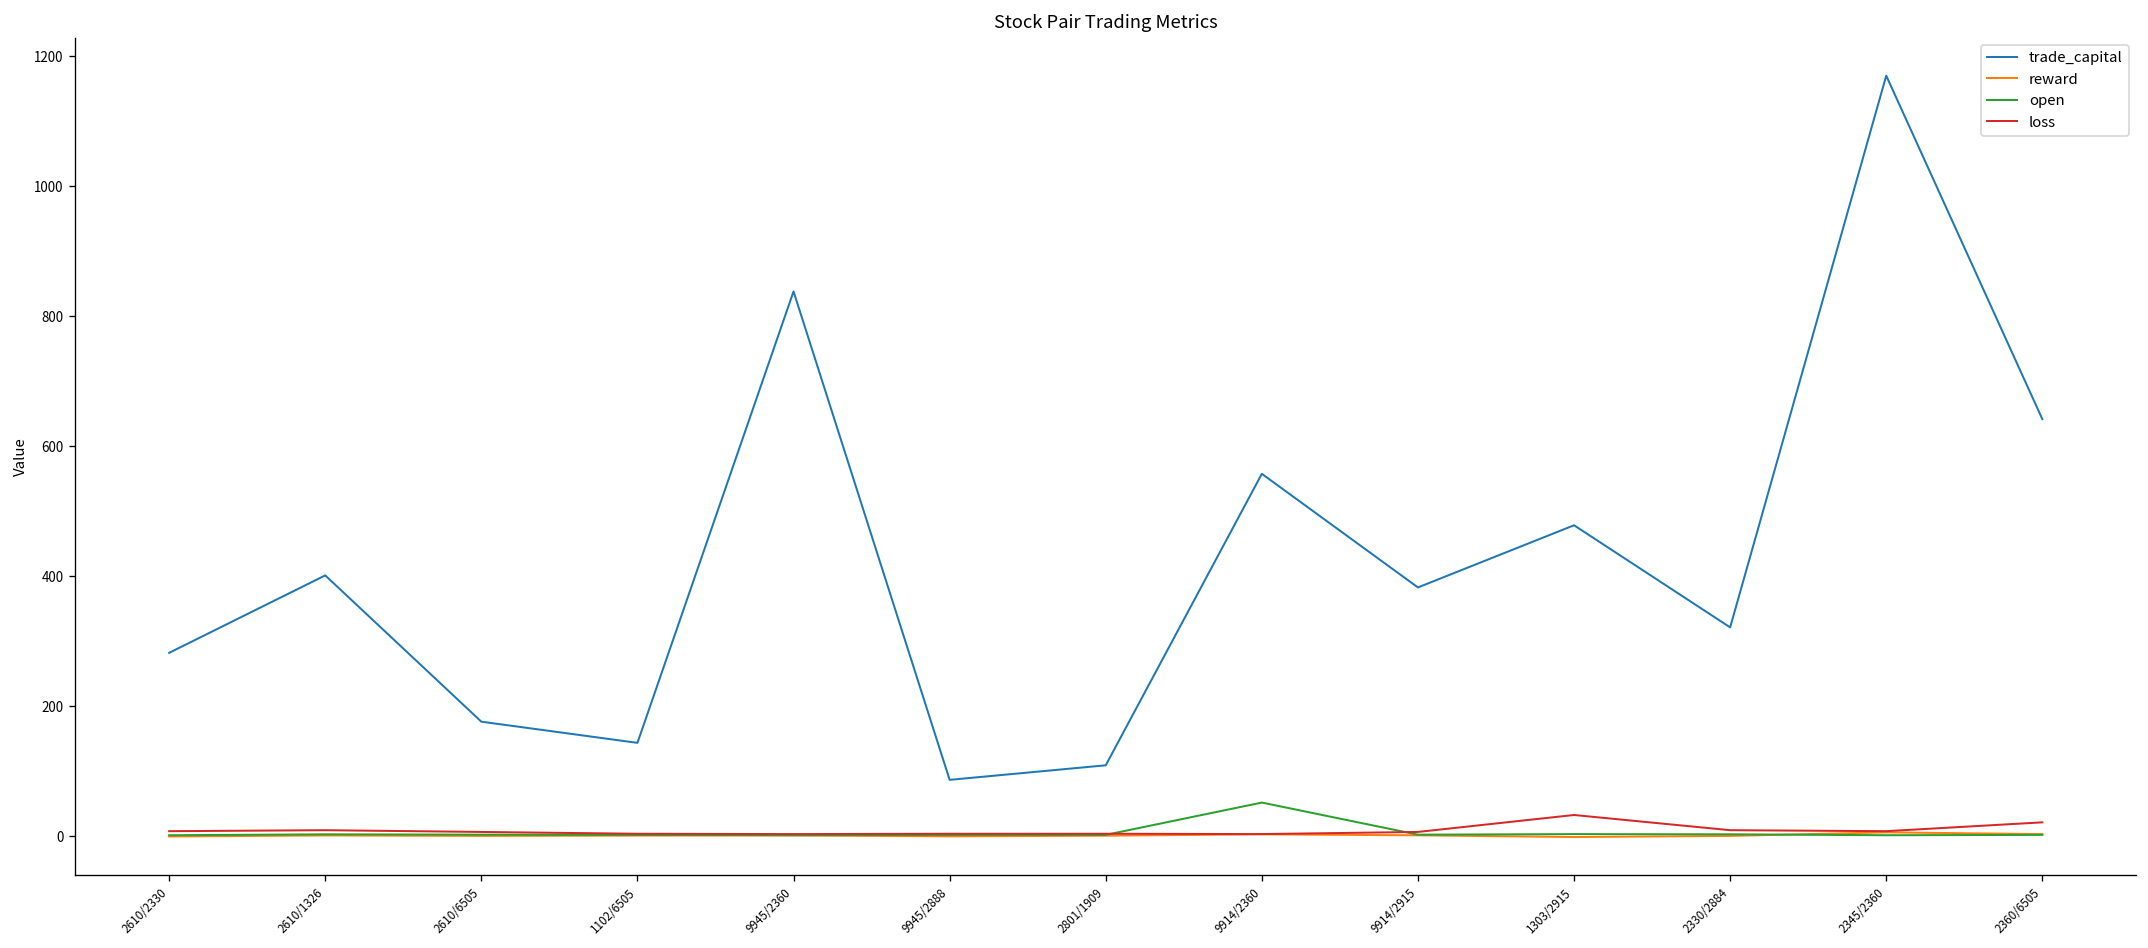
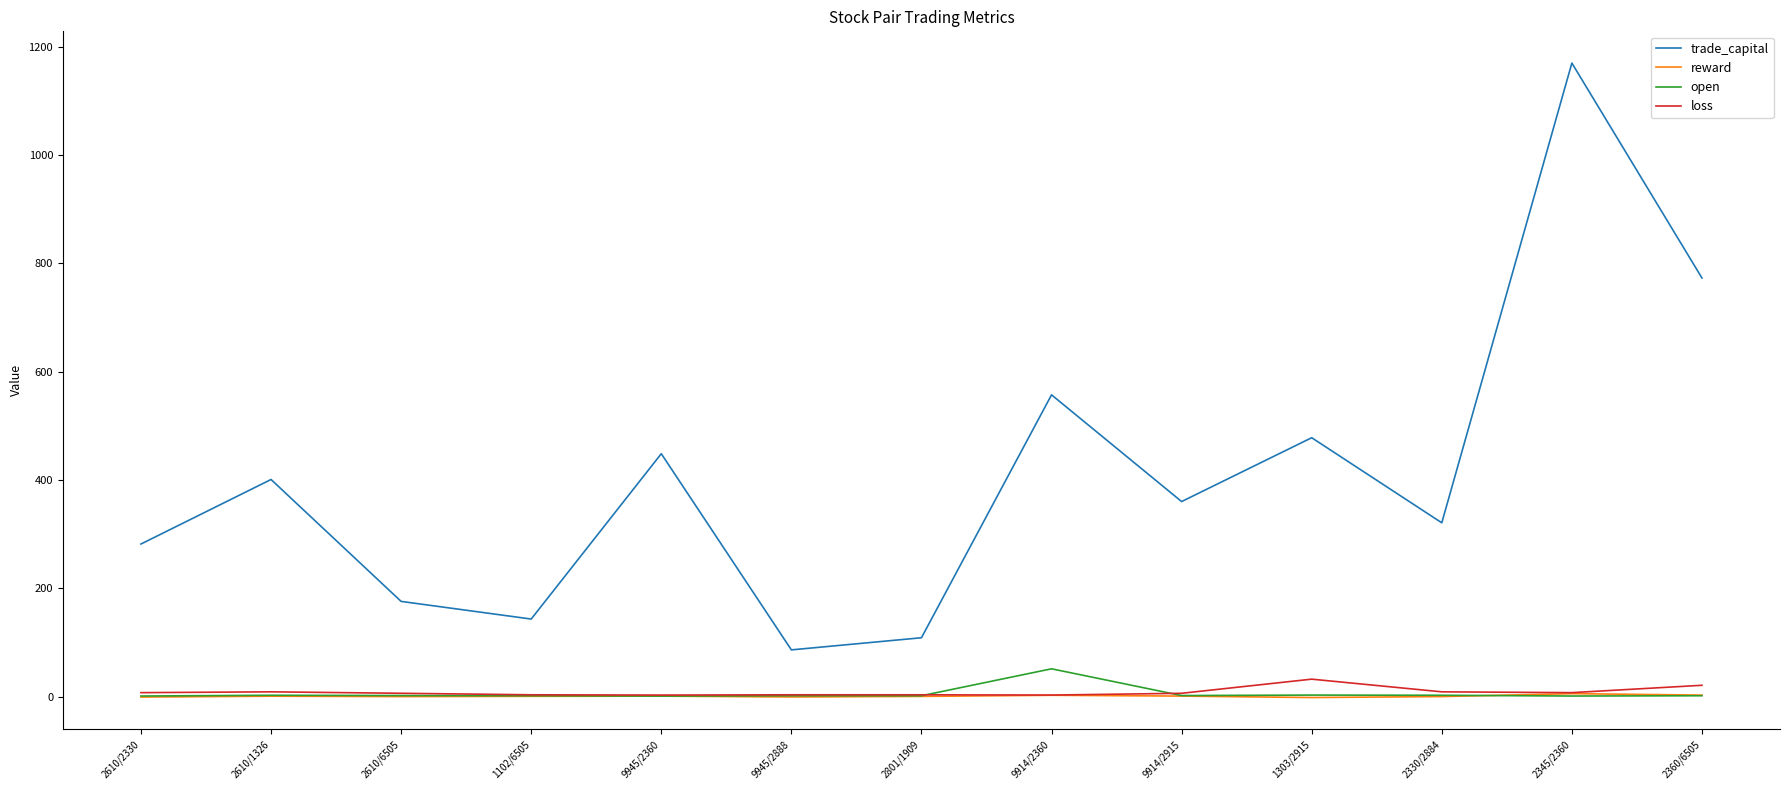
  {
    "trade_capital": {
      "2610/2330": 280,
      "2610/1326": 400,
      "2610/6505": 180,
      "1102/6505": 140,
-     "9945/2360": 840,
+     "9945/2360": 450,
      "9945/2888": 90,
      "2801/1909": 110,
      "9914/2360": 560,
-     "9914/2915": 380,
+     "9914/2915": 360,
      "1303/2915": 480,
      "2330/2884": 320,
      "2345/2360": 1170,
-     "2360/6505": 640
+     "2360/6505": 770
    },
    "open": {
      "9914/2360": 50
    },
    "loss": {
      "2610/2330": 10,
      "2610/1326": 10,
      "1303/2915": 30,
      "2330/2884": 10,
      "2360/6505": 20
    }
  }
